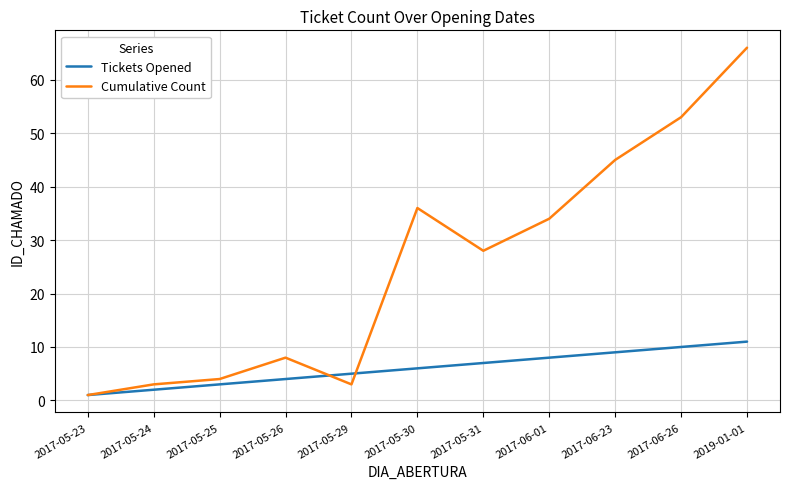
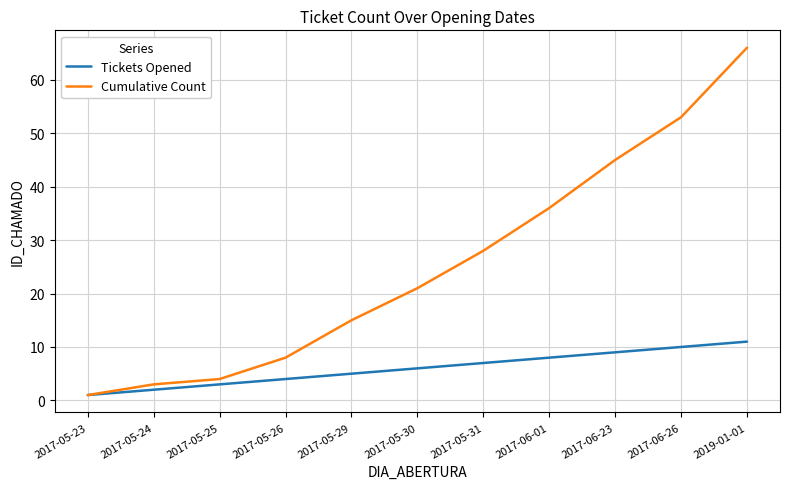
  {
    "Tickets Opened": {
      "2017-05-24": 2,
      "2017-05-25": 3,
      "2017-05-26": 4,
      "2017-05-29": 5,
      "2017-05-30": 6,
      "2017-05-31": 7,
      "2017-06-01": 8,
      "2017-06-23": 9,
      "2017-06-26": 10,
      "2019-01-01": 11
    },
    "Cumulative Count": {
      "2017-05-24": 3,
      "2017-05-25": 4,
      "2017-05-26": 8,
-     "2017-05-29": 3,
-     "2017-05-30": 36,
+     "2017-05-29": 15,
+     "2017-05-30": 21,
      "2017-05-31": 28,
-     "2017-06-01": 34,
+     "2017-06-01": 36,
      "2017-06-23": 45,
      "2017-06-26": 53,
      "2019-01-01": 66
    }
  }
